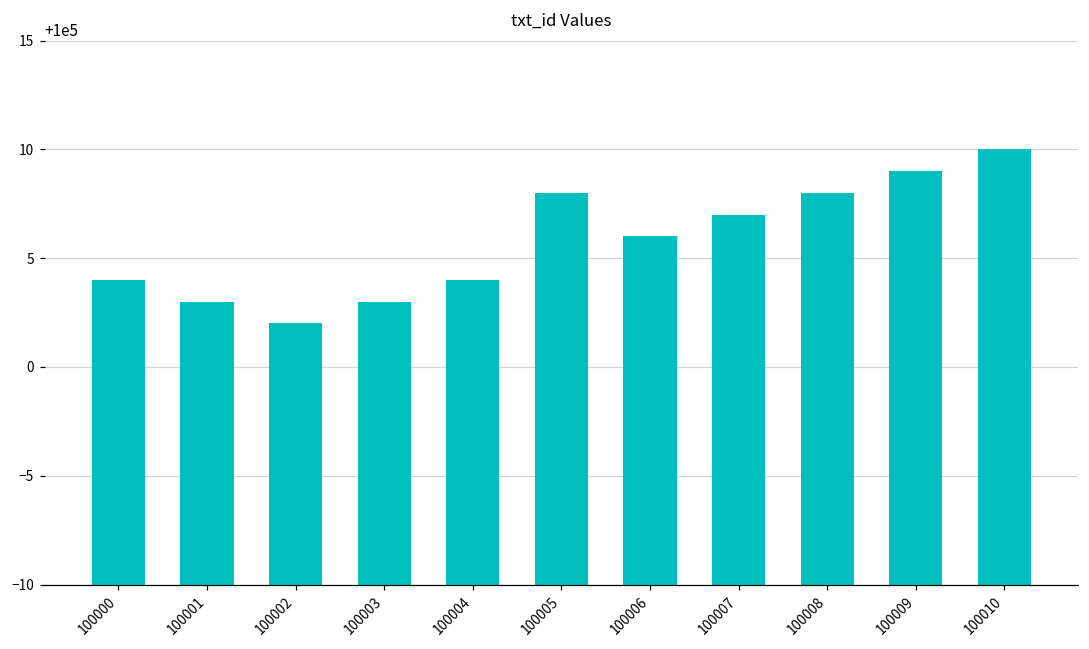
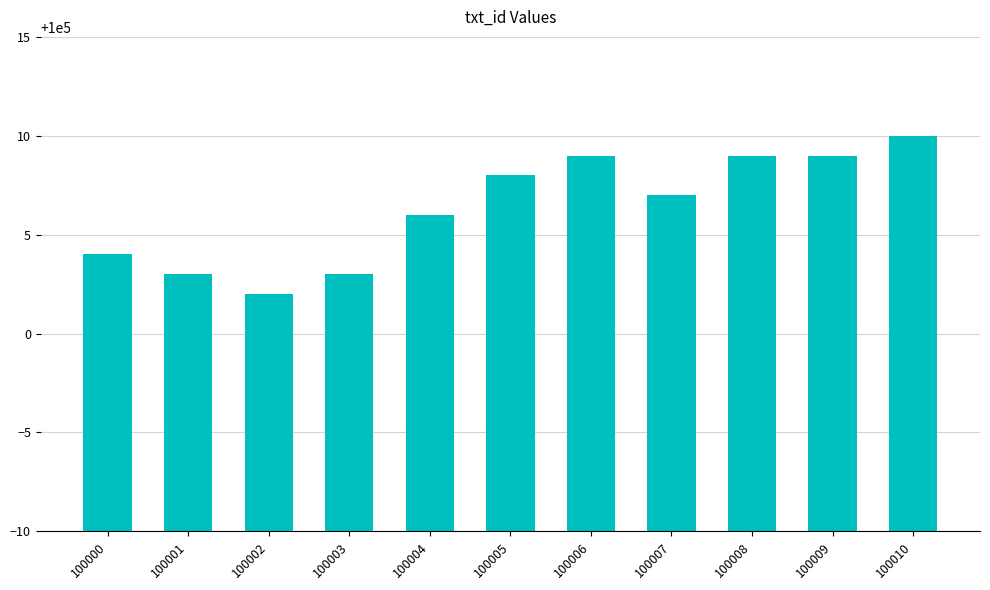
  {
    "100000": 100004,
    "100001": 100003,
    "100002": 100002,
    "100003": 100003,
-   "100004": 100004,
+   "100004": 100006,
    "100005": 100008,
-   "100006": 100006,
+   "100006": 100009,
    "100007": 100007,
-   "100008": 100008,
+   "100008": 100009,
    "100009": 100009,
    "100010": 100010
  }
